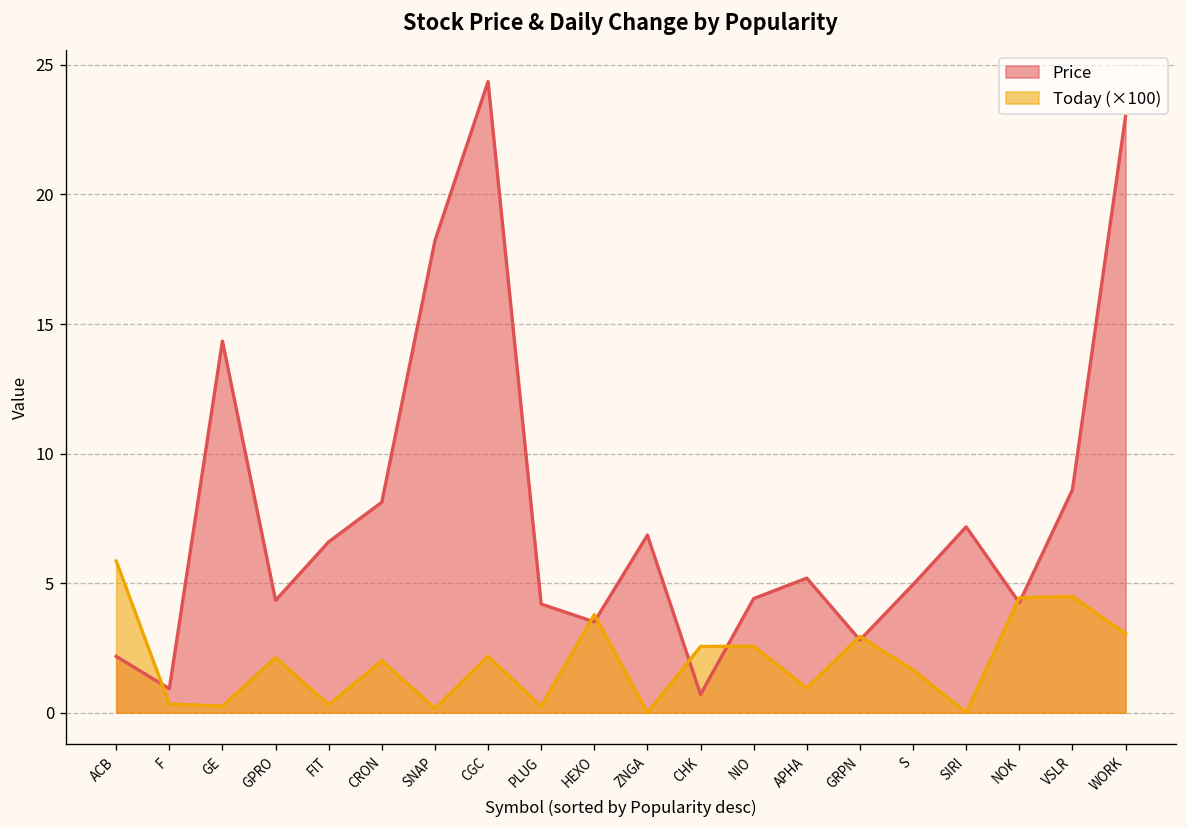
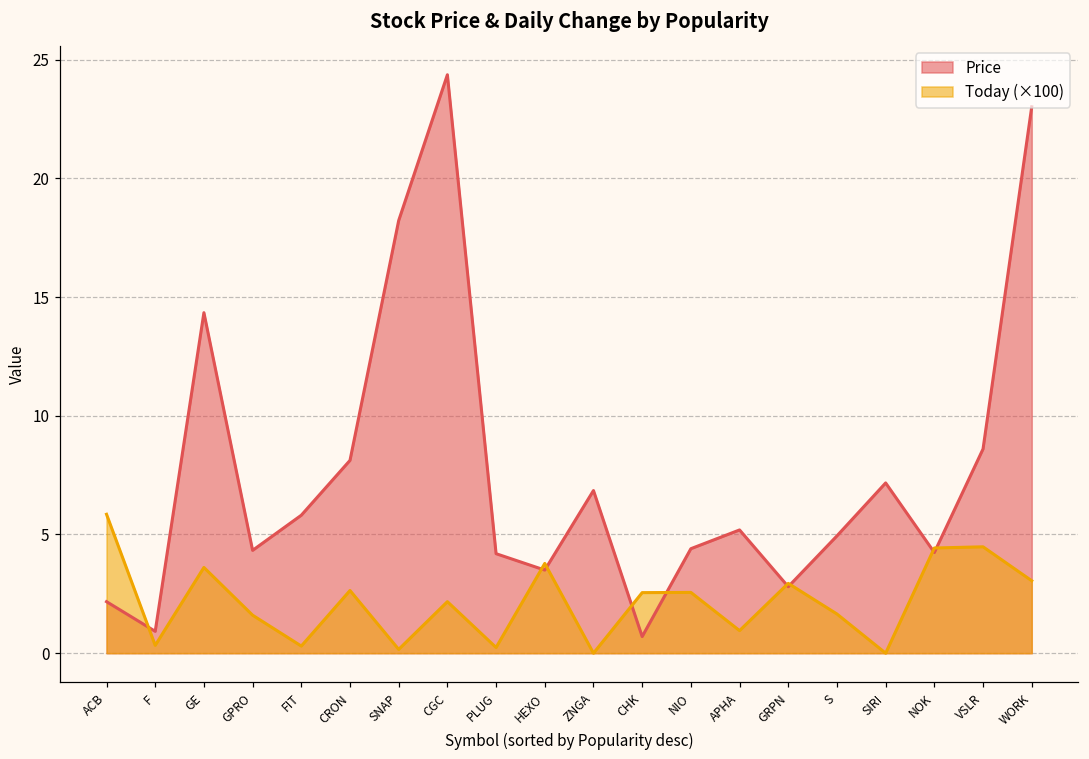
  {
    "Price": {
      "ACB": 2.2,
      "F": 0.9,
      "GE": 14.3,
      "GPRO": 4.3,
-     "FIT": 6.6,
+     "FIT": 5.8,
      "CRON": 8.1,
      "SNAP": 18.2,
      "CGC": 24.4,
      "PLUG": 4.2,
      "HEXO": 3.5,
      "ZNGA": 6.9,
      "CHK": 0.7,
      "NIO": 4.4,
      "APHA": 5.2,
      "GRPN": 2.8,
      "S": 4.9,
      "SIRI": 7.2,
      "NOK": 4.2,
      "VSLR": 8.6,
      "WORK": 23.0
    },
    "Today (×100)": {
      "ACB": 5.9,
      "F": 0.3,
-     "GE": 0.3,
-     "GPRO": 2.1,
+     "GE": 3.6,
+     "GPRO": 1.6,
      "FIT": 0.3,
-     "CRON": 2.0,
+     "CRON": 2.6,
      "SNAP": 0.2,
      "CGC": 2.2,
      "PLUG": 0.2,
      "HEXO": 3.8,
      "ZNGA": 0.0,
      "CHK": 2.6,
      "NIO": 2.6,
      "APHA": 1.0,
      "GRPN": 2.9,
      "S": 1.7,
      "SIRI": 0.0,
      "NOK": 4.4,
      "VSLR": 4.5,
      "WORK": 3.1
    }
  }
